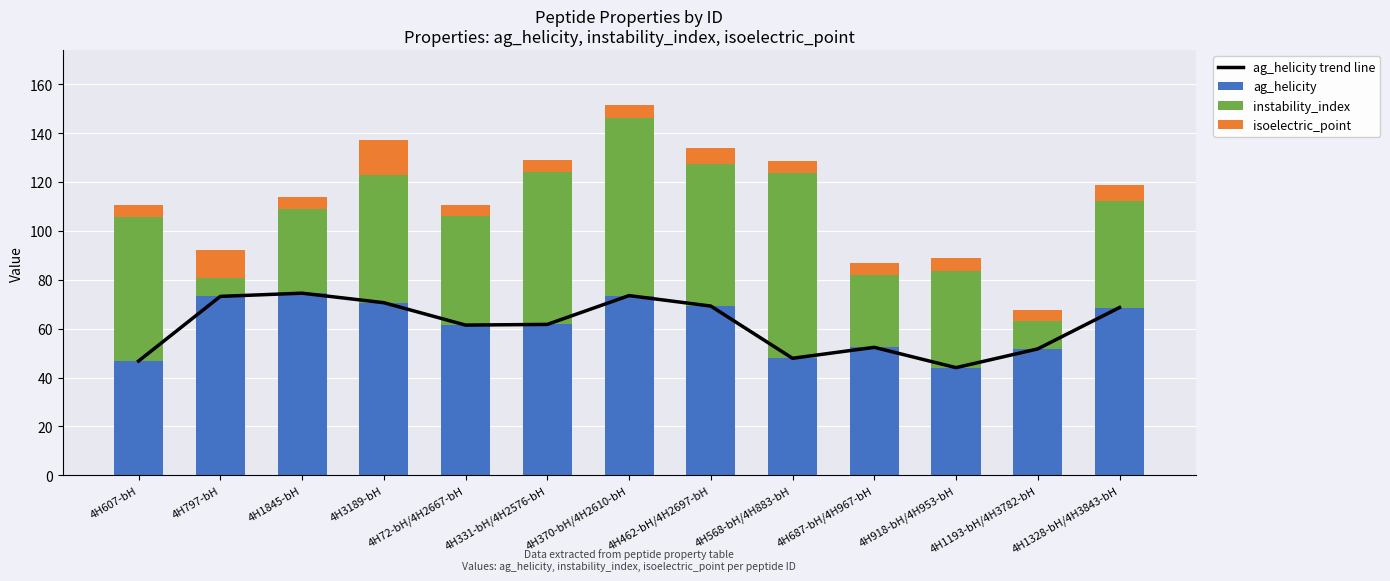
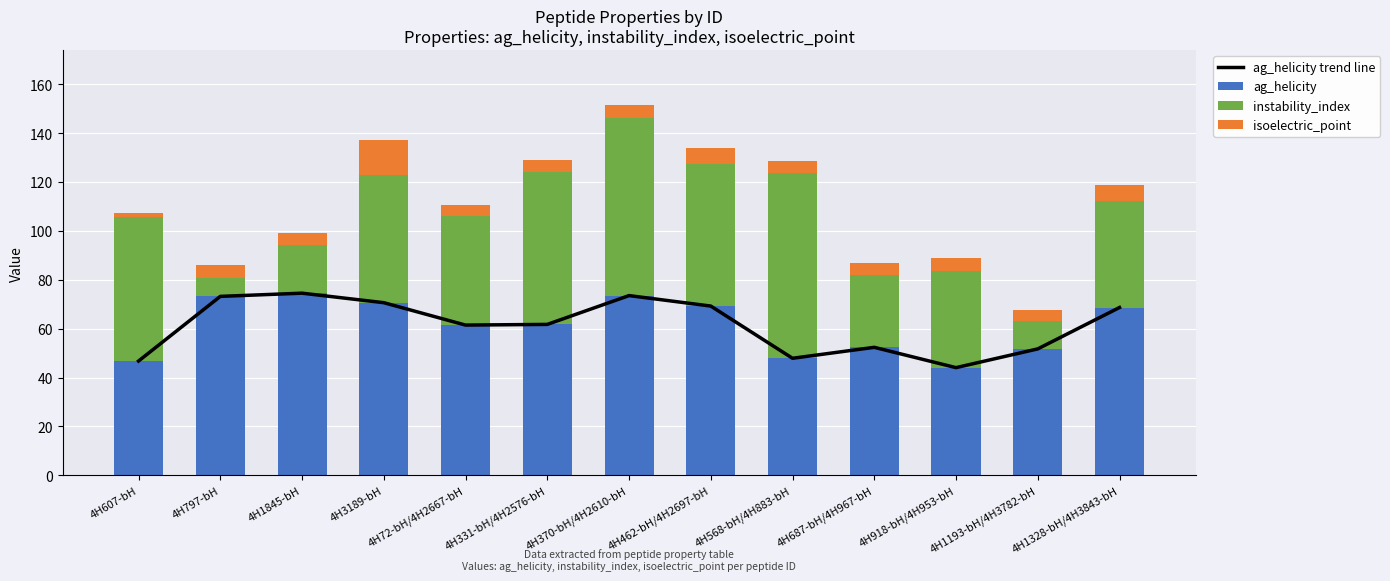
  {
    "ag_helicity": {
      "4H607-bH": 47,
      "4H797-bH": 73,
      "4H1845-bH": 75,
      "4H3189-bH": 71,
      "4H72-bH/4H2667-bH": 61,
      "4H331-bH/4H2576-bH": 62,
      "4H370-bH/4H2610-bH": 74,
      "4H462-bH/4H2697-bH": 69,
      "4H568-bH/4H883-bH": 48,
      "4H687-bH/4H967-bH": 52,
      "4H918-bH/4H953-bH": 44,
      "4H1193-bH/4H3782-bH": 52,
      "4H1328-bH/4H3843-bH": 69
    },
    "instability_index": {
      "4H607-bH": 59,
      "4H797-bH": 8,
-     "4H1845-bH": 34,
+     "4H1845-bH": 20,
      "4H3189-bH": 52,
      "4H72-bH/4H2667-bH": 45,
      "4H331-bH/4H2576-bH": 62,
      "4H370-bH/4H2610-bH": 73,
      "4H462-bH/4H2697-bH": 58,
      "4H568-bH/4H883-bH": 76,
      "4H687-bH/4H967-bH": 29,
      "4H918-bH/4H953-bH": 40,
      "4H1193-bH/4H3782-bH": 11,
      "4H1328-bH/4H3843-bH": 44
    },
    "isoelectric_point": {
-     "4H607-bH": 5,
-     "4H797-bH": 11,
+     "4H607-bH": 2,
+     "4H797-bH": 5,
      "4H1845-bH": 5,
      "4H3189-bH": 14,
      "4H72-bH/4H2667-bH": 5,
      "4H331-bH/4H2576-bH": 5,
      "4H370-bH/4H2610-bH": 5,
      "4H462-bH/4H2697-bH": 6,
      "4H568-bH/4H883-bH": 5,
      "4H687-bH/4H967-bH": 5,
      "4H918-bH/4H953-bH": 5,
      "4H1193-bH/4H3782-bH": 4,
      "4H1328-bH/4H3843-bH": 6
    }
  }
